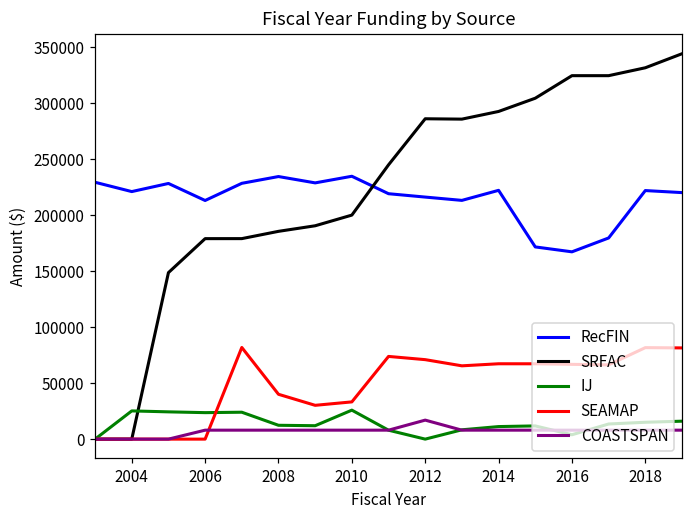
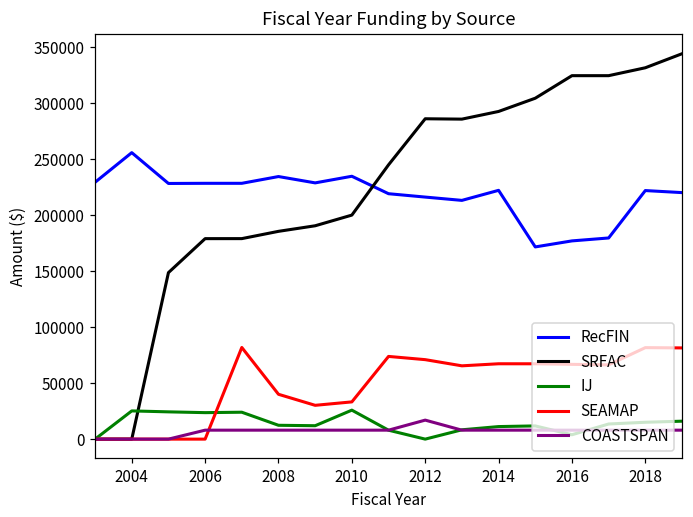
  {
    "RecFIN": {
-     "2004": 221000,
-     "2006": 213000,
+     "2004": 256000,
+     "2006": 228000,
      "2008": 234000,
      "2010": 235000,
      "2012": 216000,
      "2014": 222000,
-     "2016": 167000,
+     "2016": 177000,
      "2018": 222000
    },
    "SRFAC": {
      "2006": 179000,
      "2008": 186000,
      "2010": 200000,
      "2012": 286000,
      "2014": 293000,
      "2016": 324000,
      "2018": 332000
    },
    "IJ": {
      "2004": 25000,
      "2006": 24000,
      "2008": 12000,
      "2010": 26000,
      "2012": 0,
      "2014": 11000
    },
    "SEAMAP": {
      "2006": 0,
      "2008": 40000,
      "2010": 33000,
      "2012": 71000,
      "2014": 67000
    },
    "COASTSPAN": {
      "2006": 8000,
      "2008": 8000,
      "2010": 8000,
      "2012": 17000,
      "2014": 8000
    }
  }
